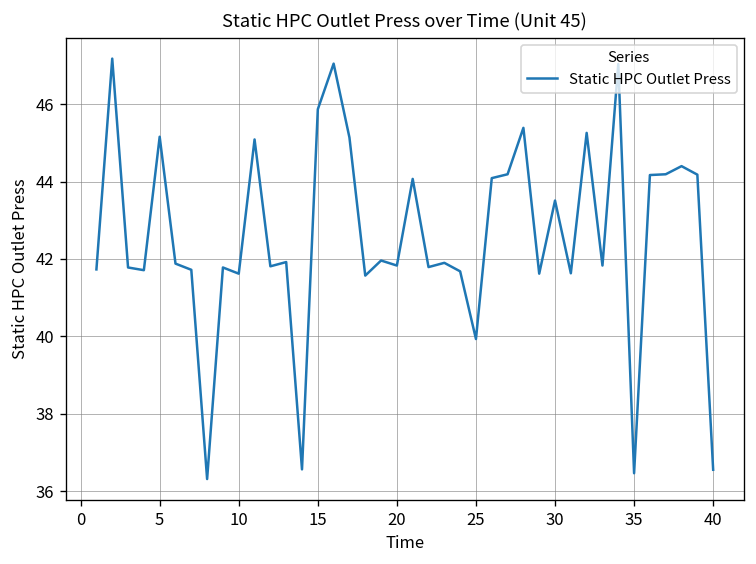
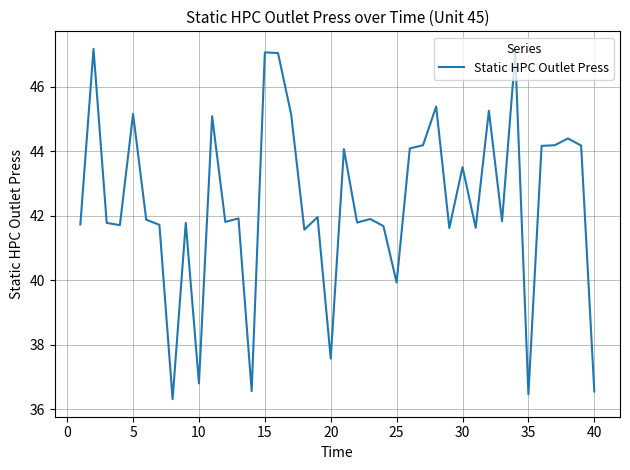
  {
    "5": 45.2,
-   "10": 41.6,
-   "15": 45.9,
-   "20": 41.8,
+   "10": 36.8,
+   "15": 47.1,
+   "20": 37.6,
    "25": 39.9,
    "30": 43.5,
    "35": 36.5,
    "40": 36.6
  }
